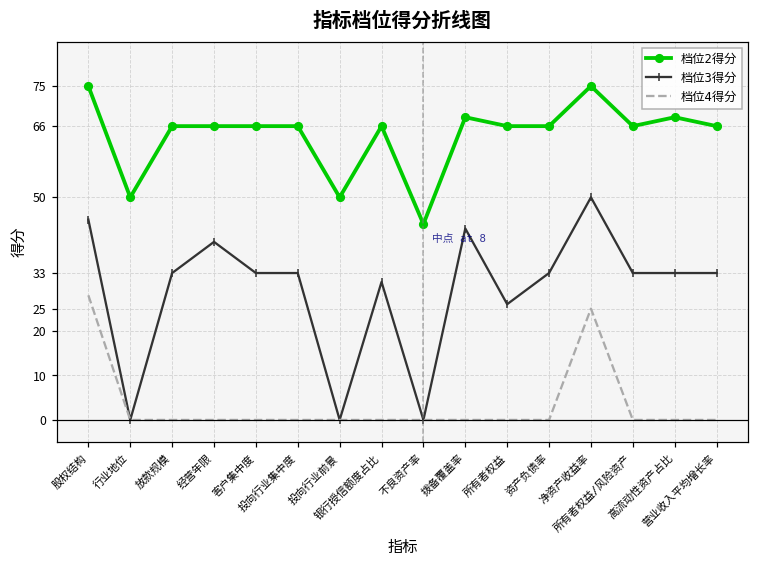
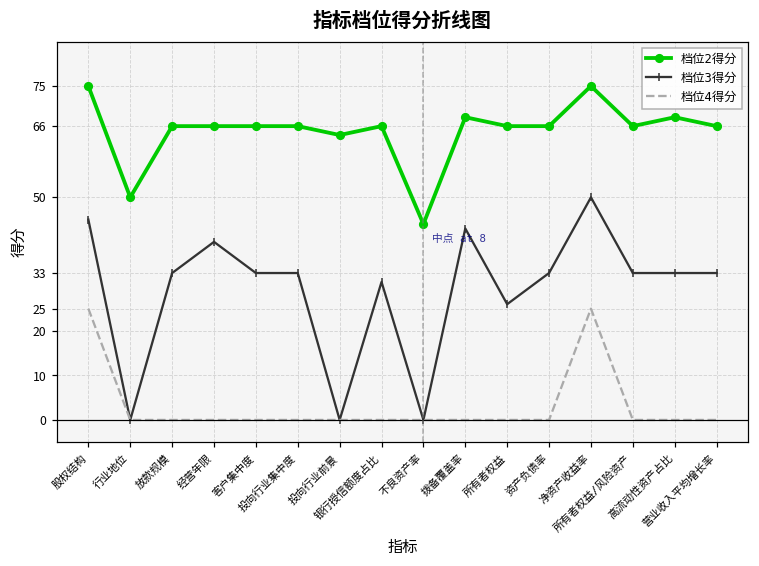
  {
    "档位2得分": {
      "股权结构": 75,
      "行业地位": 50,
      "放款规模": 66,
      "经营年限": 66,
      "客户集中度": 66,
      "投向行业集中度": 66,
-     "投向行业前景": 50,
+     "投向行业前景": 64,
      "银行授信额度占比": 66,
      "不良资产率": 44,
      "拨备覆盖率": 68,
      "所有者权益": 66,
      "资产负债率": 66,
      "净资产收益率": 75,
      "所有者权益/风险资产": 66,
      "高流动性资产占比": 68,
      "营业收入平均增长率": 66
    },
    "档位3得分": {
      "股权结构": 45,
      "放款规模": 33,
      "经营年限": 40,
      "客户集中度": 33,
      "投向行业集中度": 33,
      "银行授信额度占比": 31,
      "所有者权益": 26,
      "资产负债率": 33,
      "净资产收益率": 50,
      "所有者权益/风险资产": 33,
      "高流动性资产占比": 33,
      "营业收入平均增长率": 33
    },
    "档位4得分": {
-     "股权结构": 28,
+     "股权结构": 25,
      "放款规模": 0,
      "经营年限": 0,
      "客户集中度": 0,
      "投向行业集中度": 0,
      "银行授信额度占比": 0,
      "拨备覆盖率": 0,
      "所有者权益": 0,
      "资产负债率": 0,
      "净资产收益率": 25,
      "所有者权益/风险资产": 0,
      "高流动性资产占比": 0,
      "营业收入平均增长率": 0
    }
  }
